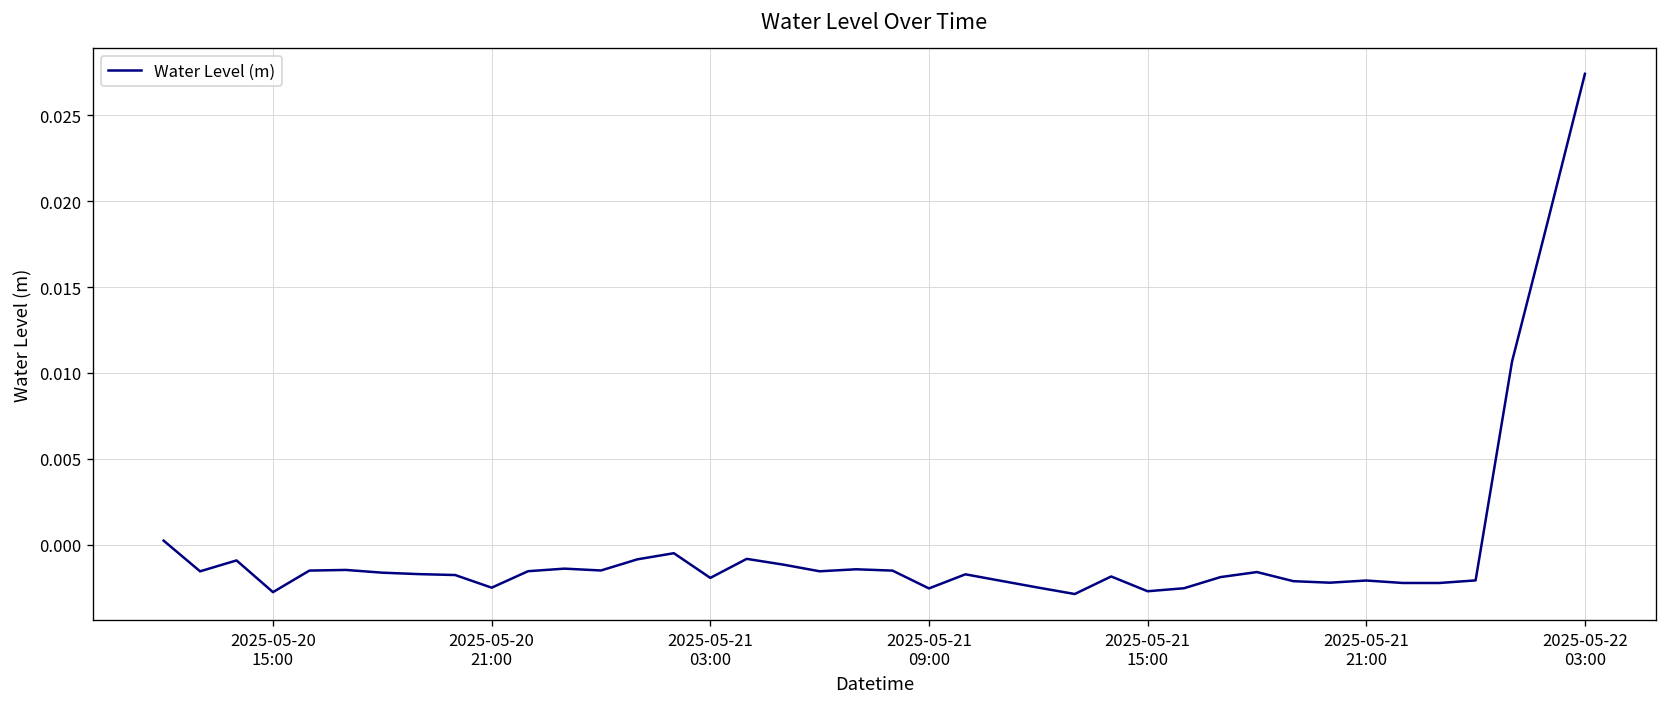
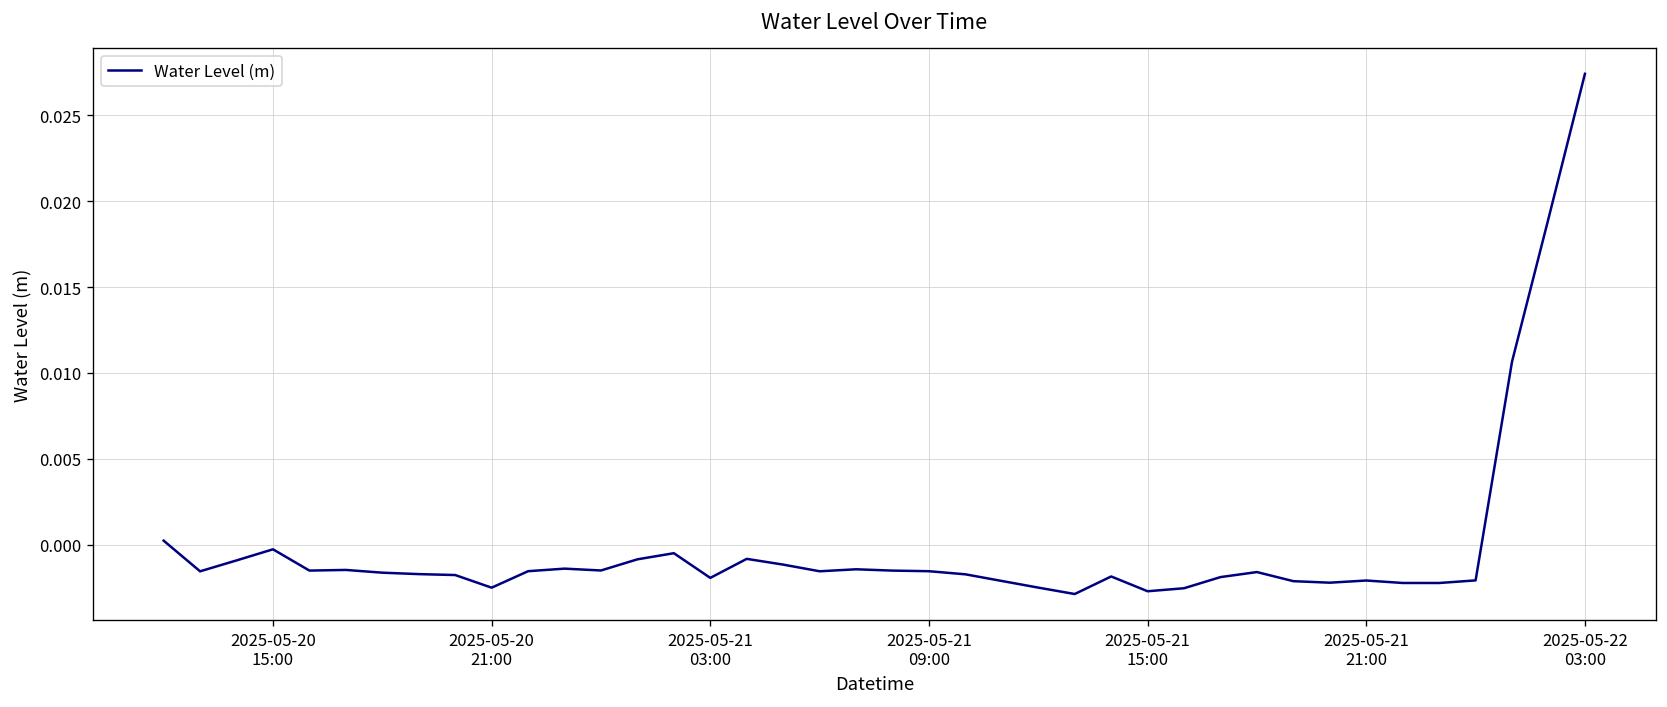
  {
-   "2025-05-20 15:00": -0.0028,
+   "2025-05-20 15:00": -0.0003,
    "2025-05-20 21:00": -0.0025,
    "2025-05-21 03:00": -0.0019,
-   "2025-05-21 09:00": -0.0026,
+   "2025-05-21 09:00": -0.0015,
    "2025-05-21 15:00": -0.0027,
    "2025-05-21 21:00": -0.0021,
    "2025-05-22 03:00": 0.0274
  }
